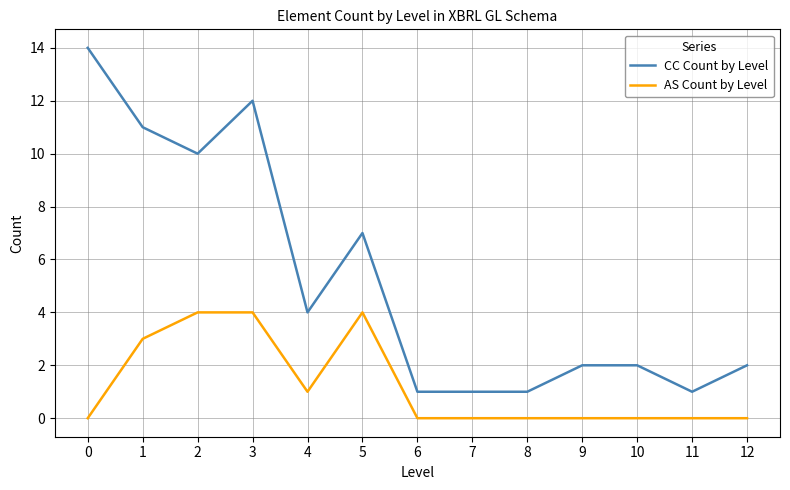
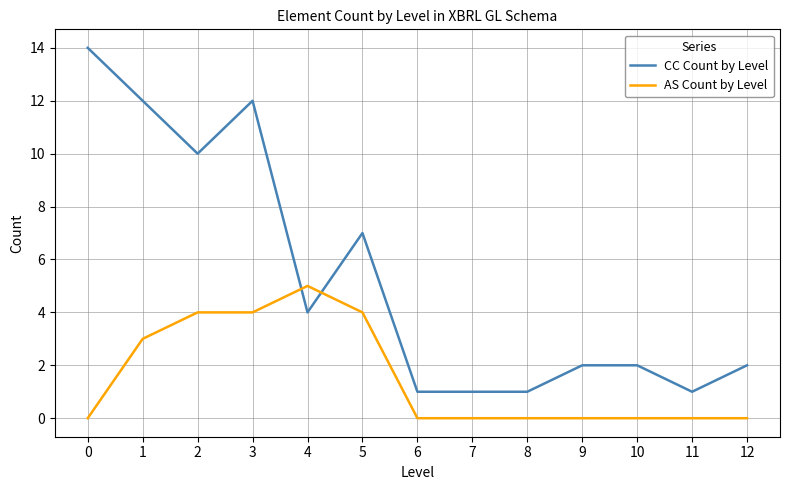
  {
    "CC Count by Level": {
      "0": 14,
-     "1": 11,
+     "1": 12,
      "2": 10,
      "3": 12,
      "4": 4,
      "5": 7,
      "6": 1,
      "7": 1,
      "8": 1,
      "9": 2,
      "10": 2,
      "11": 1,
      "12": 2
    },
    "AS Count by Level": {
      "0": 0,
      "1": 3,
      "2": 4,
      "3": 4,
-     "4": 1,
+     "4": 5,
      "5": 4,
      "6": 0,
      "7": 0,
      "8": 0,
      "9": 0,
      "10": 0,
      "11": 0,
      "12": 0
    }
  }
